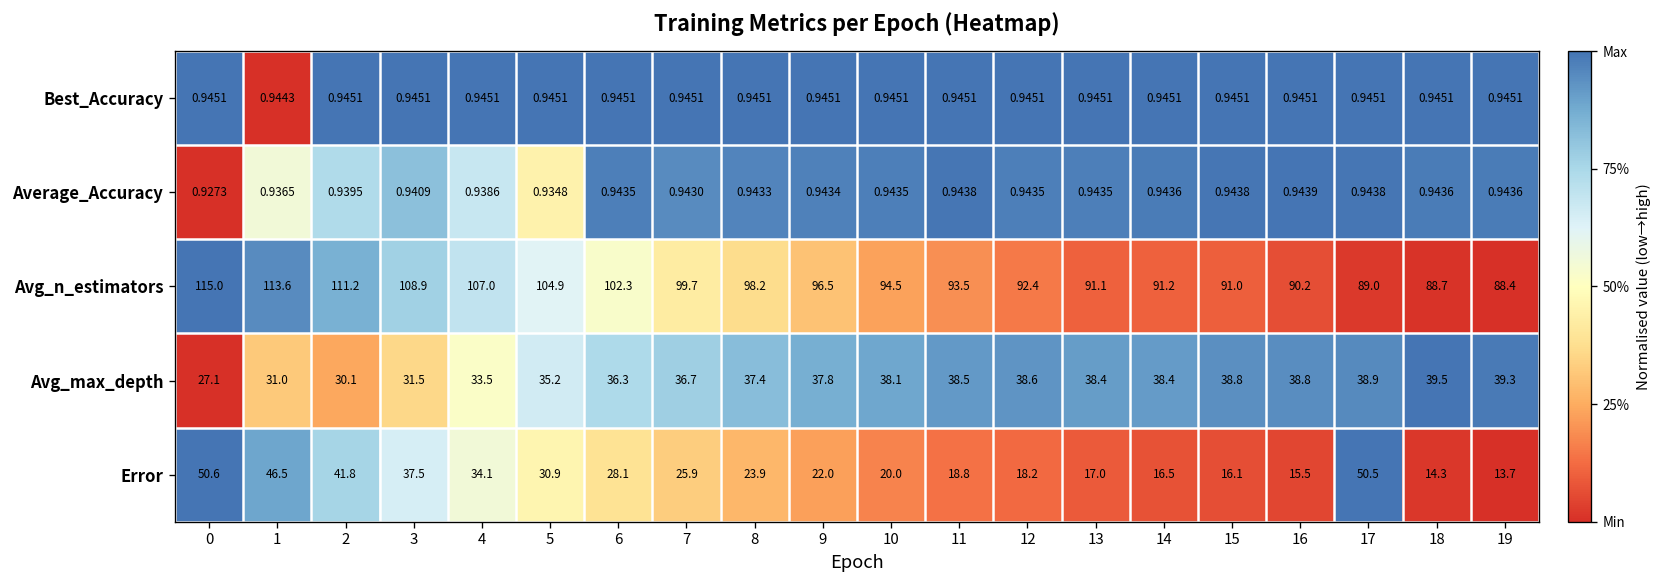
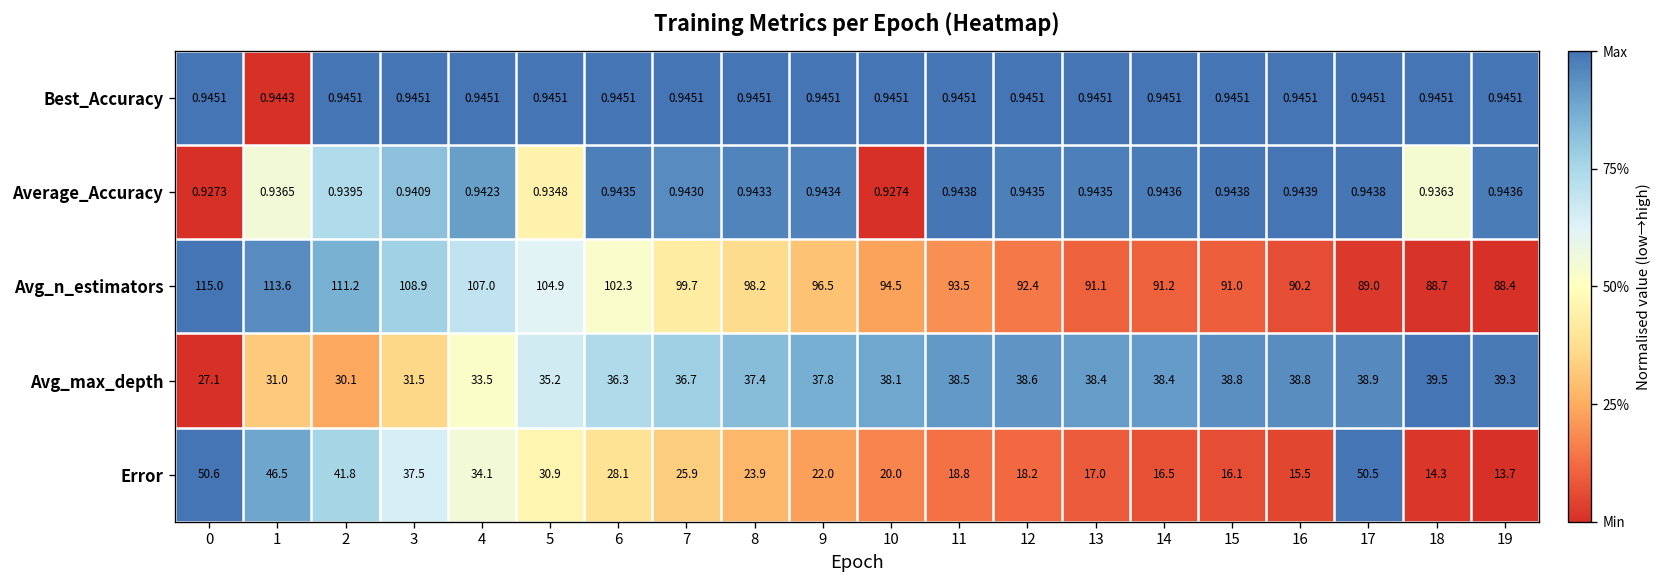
  {
    "Best_Accuracy": {
      "0": 0.9451,
      "1": 0.9443,
      "2": 0.9451,
      "3": 0.9451,
      "4": 0.9451,
      "5": 0.9451,
      "6": 0.9451,
      "7": 0.9451,
      "8": 0.9451,
      "9": 0.9451,
      "10": 0.9451,
      "11": 0.9451,
      "12": 0.9451,
      "13": 0.9451,
      "14": 0.9451,
      "15": 0.9451,
      "16": 0.9451,
      "17": 0.9451,
      "18": 0.9451,
      "19": 0.9451
    },
    "Average_Accuracy": {
      "0": 0.9273,
      "1": 0.9365,
      "2": 0.9395,
      "3": 0.9409,
-     "4": 0.9386,
+     "4": 0.9423,
      "5": 0.9348,
      "6": 0.9435,
      "7": 0.9430,
      "8": 0.9433,
      "9": 0.9434,
-     "10": 0.9435,
+     "10": 0.9274,
      "11": 0.9438,
      "12": 0.9435,
      "13": 0.9435,
      "14": 0.9436,
      "15": 0.9438,
      "16": 0.9439,
      "17": 0.9438,
-     "18": 0.9436,
+     "18": 0.9363,
      "19": 0.9436
    },
    "Avg_n_estimators": {
      "0": 115.0,
      "1": 113.6,
      "2": 111.2,
      "3": 108.9,
      "4": 107.0,
      "5": 104.9,
      "6": 102.3,
      "7": 99.7,
      "8": 98.2,
      "9": 96.5,
      "10": 94.5,
      "11": 93.5,
      "12": 92.4,
      "13": 91.1,
      "14": 91.2,
      "15": 91.0,
      "16": 90.2,
      "17": 89.0,
      "18": 88.7,
      "19": 88.4
    },
    "Avg_max_depth": {
      "0": 27.1,
      "1": 31.0,
      "2": 30.1,
      "3": 31.5,
      "4": 33.5,
      "5": 35.2,
      "6": 36.3,
      "7": 36.7,
      "8": 37.4,
      "9": 37.8,
      "10": 38.1,
      "11": 38.5,
      "12": 38.6,
      "13": 38.4,
      "14": 38.4,
      "15": 38.8,
      "16": 38.8,
      "17": 38.9,
      "18": 39.5,
      "19": 39.3
    },
    "Error": {
      "0": 50.6,
      "1": 46.5,
      "2": 41.8,
      "3": 37.5,
      "4": 34.1,
      "5": 30.9,
      "6": 28.1,
      "7": 25.9,
      "8": 23.9,
      "9": 22.0,
      "10": 20.0,
      "11": 18.8,
      "12": 18.2,
      "13": 17.0,
      "14": 16.5,
      "15": 16.1,
      "16": 15.5,
      "17": 50.5,
      "18": 14.3,
      "19": 13.7
    }
  }
